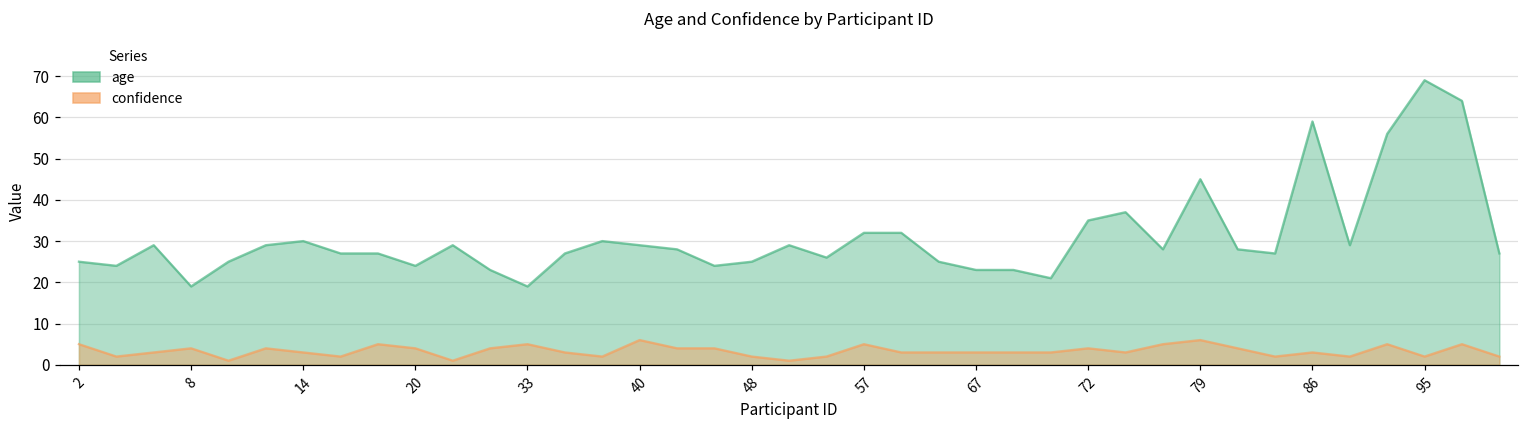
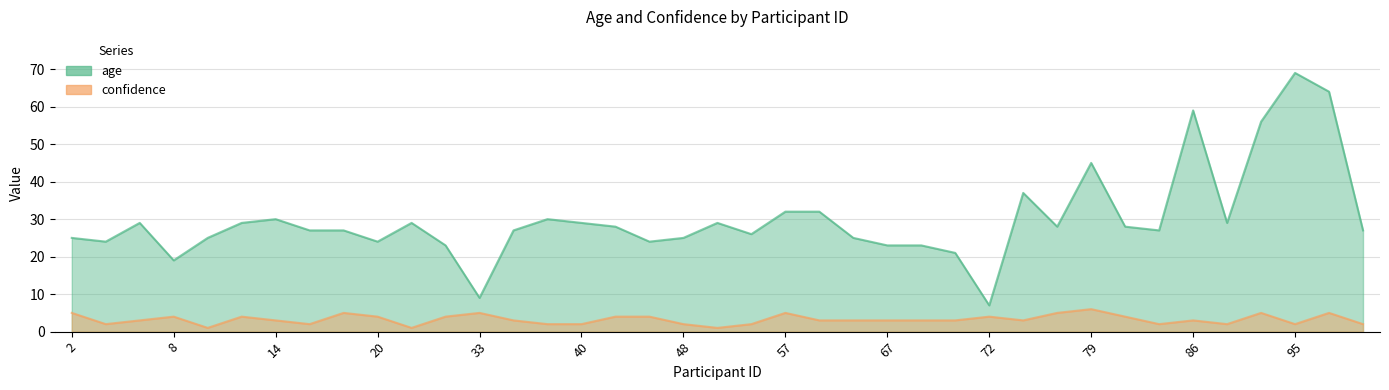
  {
    "age": {
-     "33": 19,
+     "33": 9,
      "40": 29,
      "48": 25,
      "57": 32,
      "67": 23,
-     "72": 35,
+     "72": 7,
      "79": 45,
      "86": 59,
      "95": 69
    },
    "confidence": {
      "33": 5,
-     "40": 6,
+     "40": 2,
      "48": 2,
      "57": 5,
      "67": 3,
      "72": 4,
      "79": 6,
      "86": 3,
      "95": 2
    }
  }
